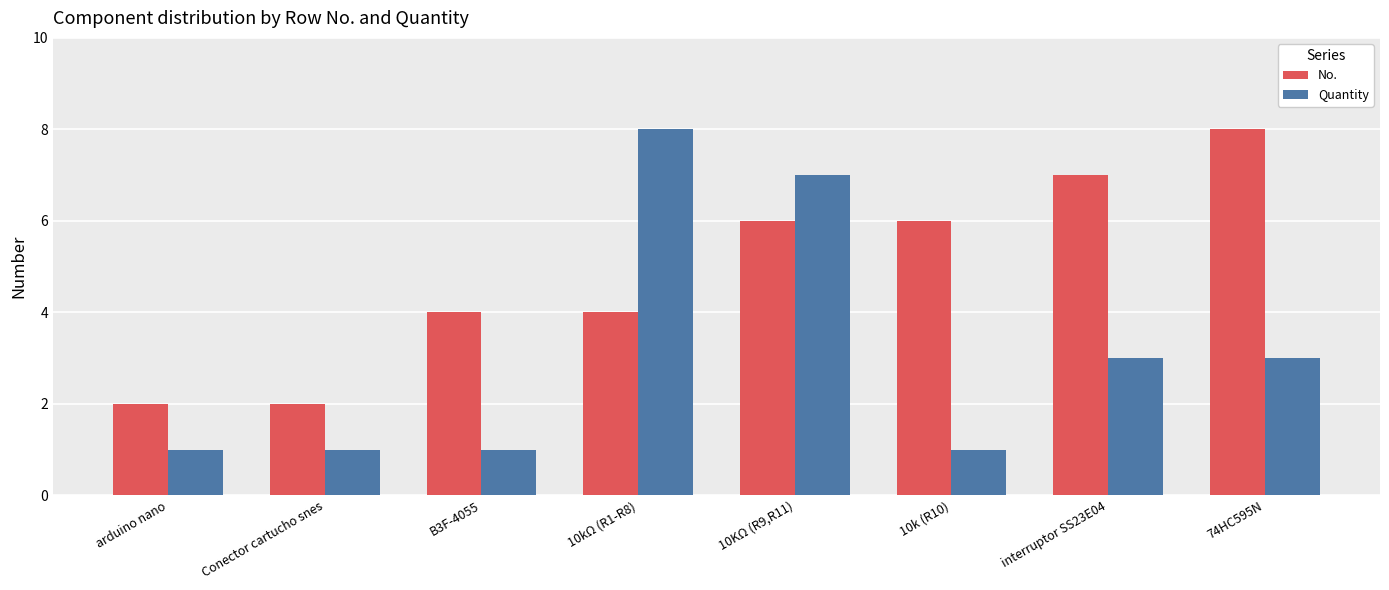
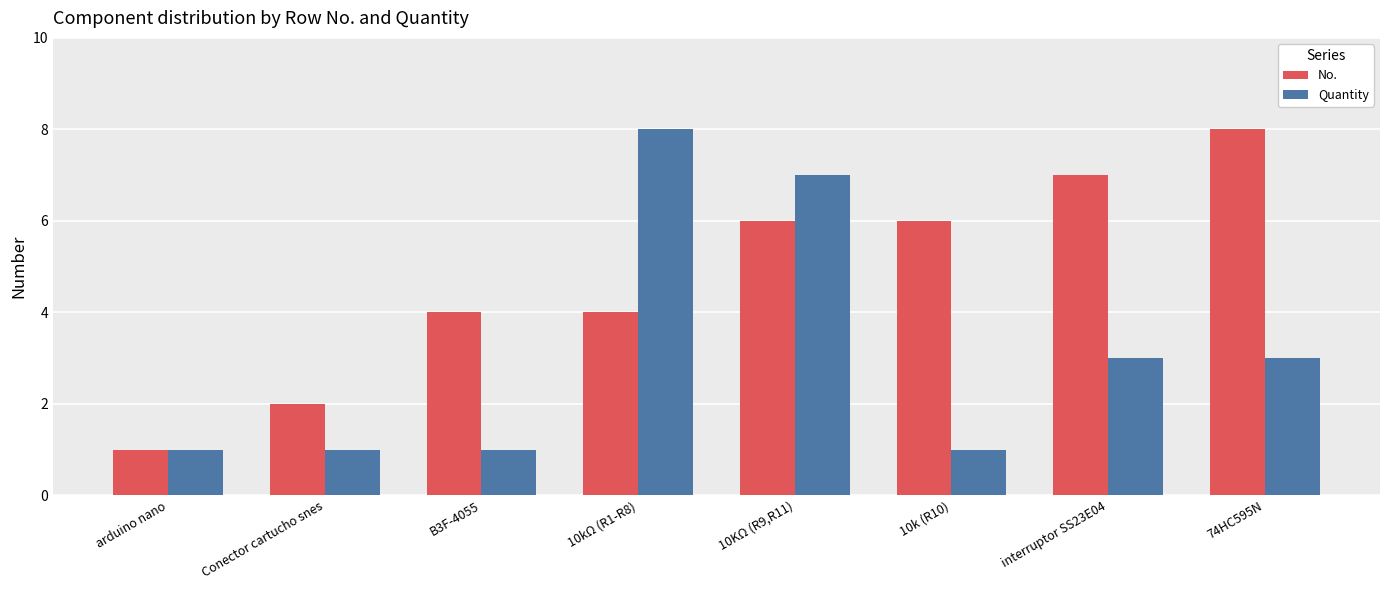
  {
    "No.": {
-     "arduino nano": 2,
+     "arduino nano": 1,
      "Conector cartucho snes": 2,
      "B3F-4055": 4,
      "10kΩ (R1-R8)": 4,
      "10KΩ (R9,R11)": 6,
      "10k (R10)": 6,
      "interruptor SS23E04": 7,
      "74HC595N": 8
    },
    "Quantity": {
      "arduino nano": 1,
      "Conector cartucho snes": 1,
      "B3F-4055": 1,
      "10kΩ (R1-R8)": 8,
      "10KΩ (R9,R11)": 7,
      "10k (R10)": 1,
      "interruptor SS23E04": 3,
      "74HC595N": 3
    }
  }
